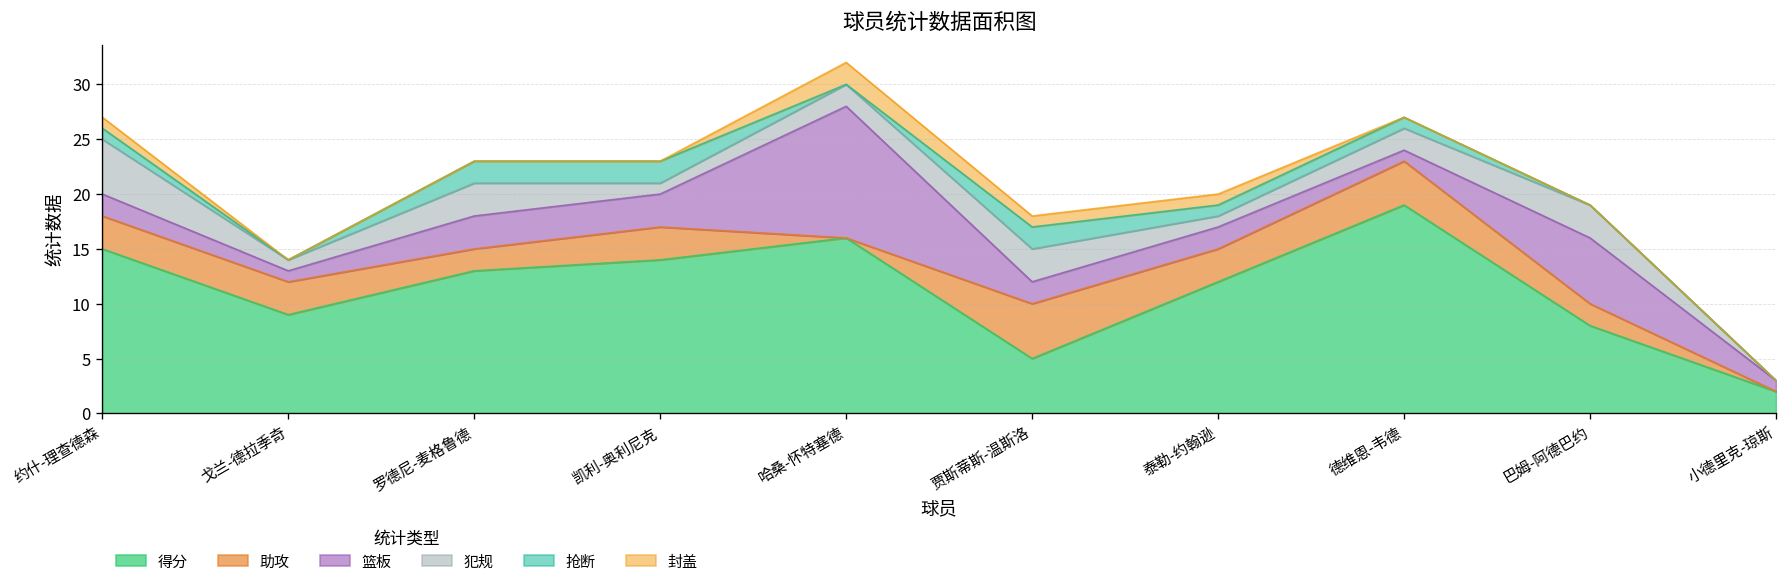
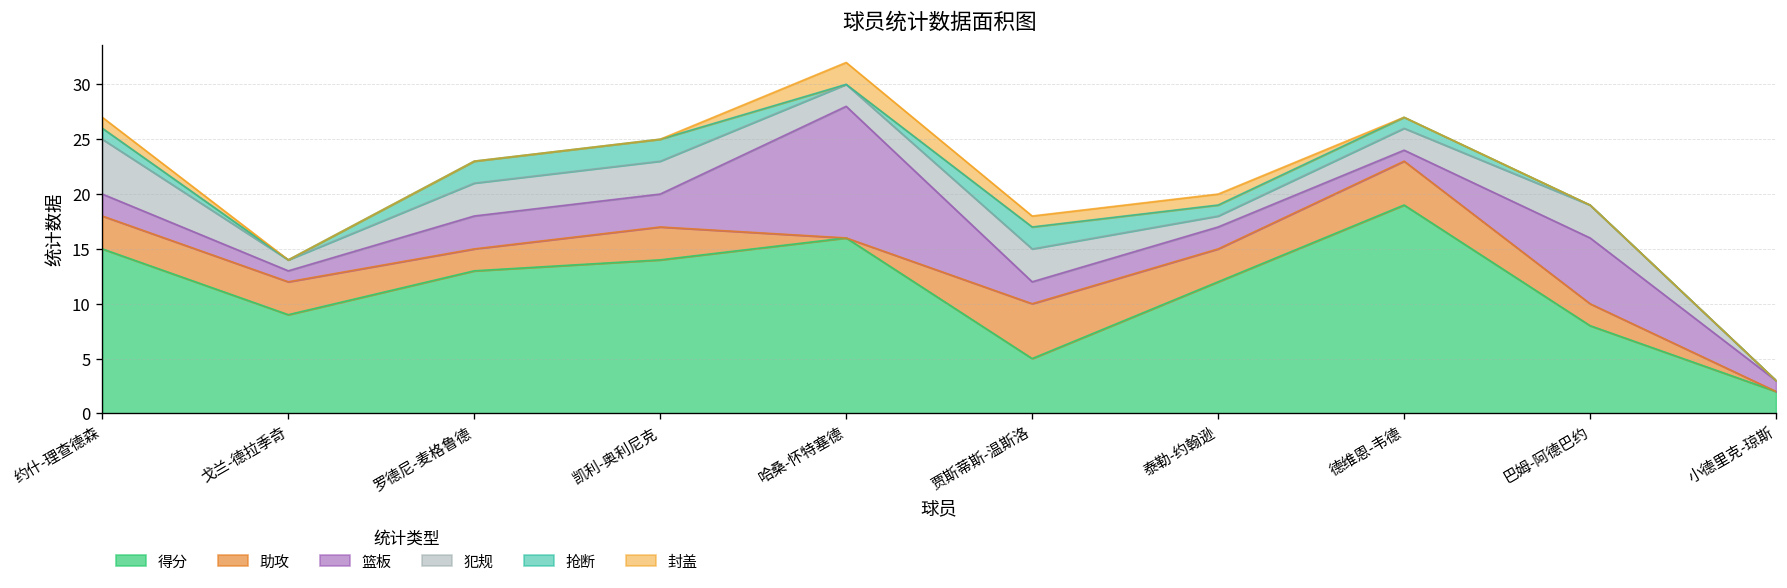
  {
    "篮板": {
      "约什-理查德森": 2,
      "戈兰-德拉季奇": 1,
      "罗德尼-麦格鲁德": 3,
      "凯利-奥利尼克": 3,
      "哈桑-怀特塞德": 12,
      "贾斯蒂斯-温斯洛": 2,
      "泰勒-约翰逊": 2,
      "德维恩-韦德": 1,
      "巴姆-阿德巴约": 6
    },
    "犯规": {
      "约什-理查德森": 5,
      "罗德尼-麦格鲁德": 3,
-     "凯利-奥利尼克": 1,
+     "凯利-奥利尼克": 3,
      "贾斯蒂斯-温斯洛": 3,
      "泰勒-约翰逊": 1,
      "德维恩-韦德": 2
    }
  }
